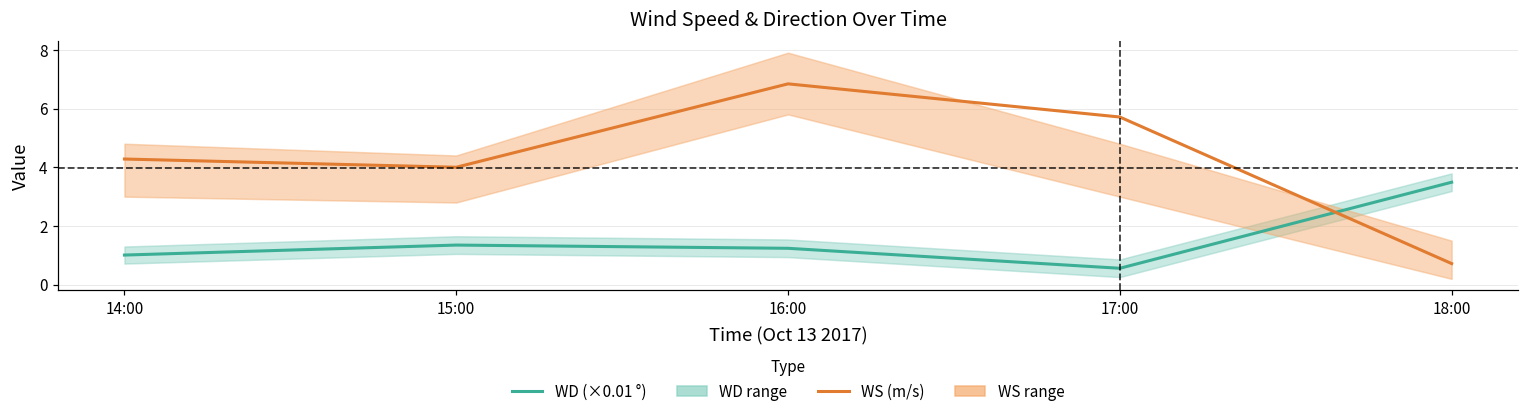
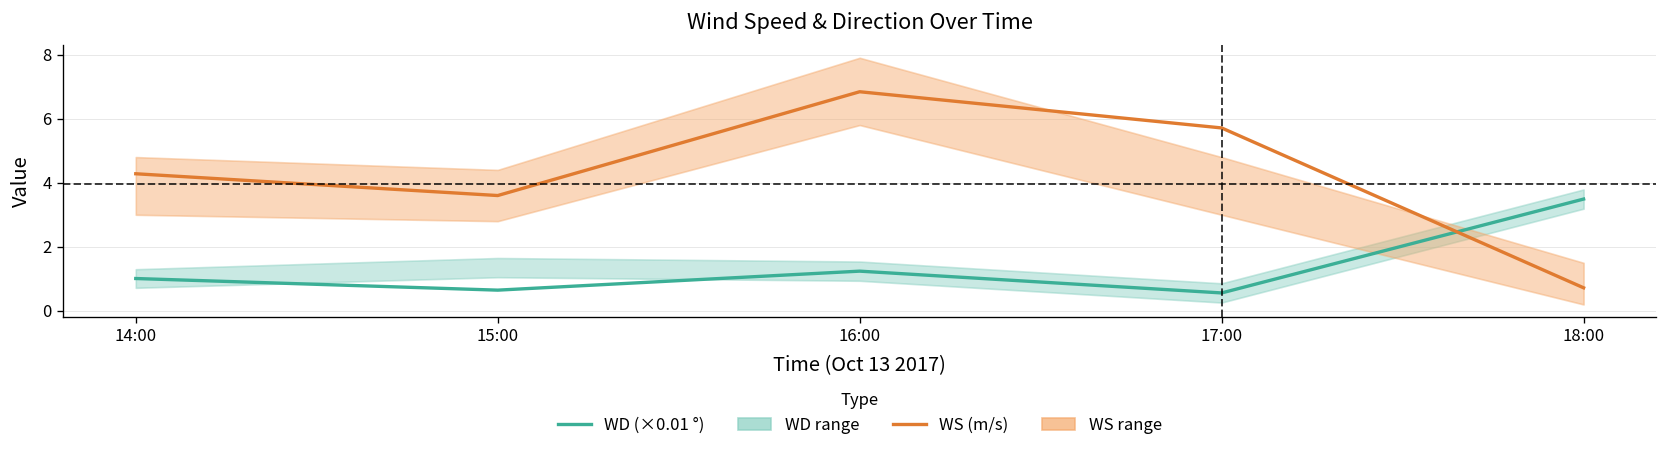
  {
    "WD (×0.01 °)": {
      "14:00": 1.0,
-     "15:00": 1.4,
+     "15:00": 0.6,
      "16:00": 1.2,
      "17:00": 0.6,
      "18:00": 3.5
    },
    "WS (m/s)": {
      "14:00": 4.3,
-     "15:00": 4.0,
+     "15:00": 3.6,
      "16:00": 6.8,
      "17:00": 5.7,
      "18:00": 0.7
    }
  }
